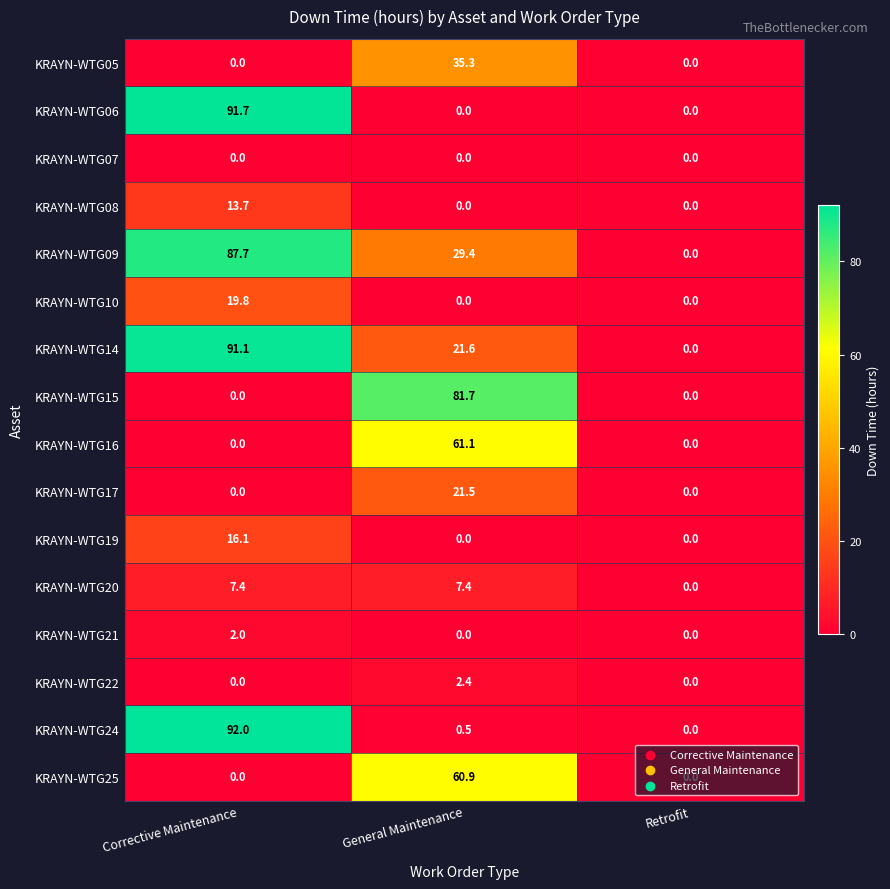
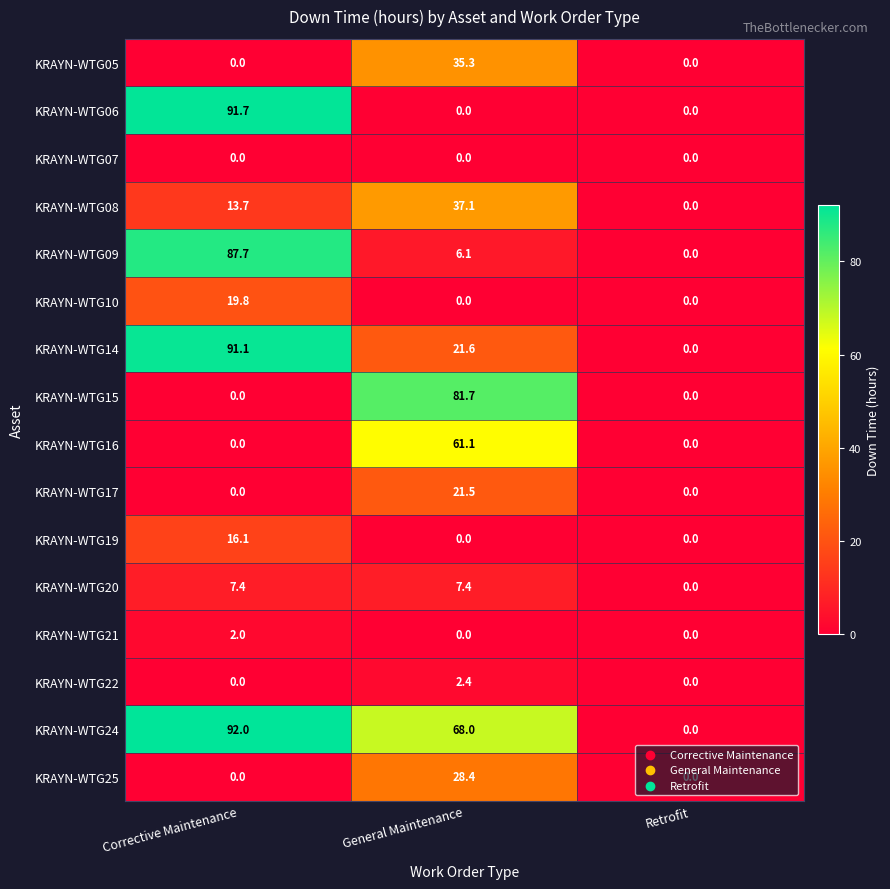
  {
    "KRAYN-WTG05": {
      "Corrective Maintenance": 0.0,
      "General Maintenance": 35.3,
      "Retrofit": 0.0
    },
    "KRAYN-WTG06": {
      "Corrective Maintenance": 91.7,
      "General Maintenance": 0.0,
      "Retrofit": 0.0
    },
    "KRAYN-WTG07": {
      "Corrective Maintenance": 0.0,
      "General Maintenance": 0.0,
      "Retrofit": 0.0
    },
    "KRAYN-WTG08": {
      "Corrective Maintenance": 13.7,
-     "General Maintenance": 0.0,
+     "General Maintenance": 37.1,
      "Retrofit": 0.0
    },
    "KRAYN-WTG09": {
      "Corrective Maintenance": 87.7,
-     "General Maintenance": 29.4,
+     "General Maintenance": 6.1,
      "Retrofit": 0.0
    },
    "KRAYN-WTG10": {
      "Corrective Maintenance": 19.8,
      "General Maintenance": 0.0,
      "Retrofit": 0.0
    },
    "KRAYN-WTG14": {
      "Corrective Maintenance": 91.1,
      "General Maintenance": 21.6,
      "Retrofit": 0.0
    },
    "KRAYN-WTG15": {
      "Corrective Maintenance": 0.0,
      "General Maintenance": 81.7,
      "Retrofit": 0.0
    },
    "KRAYN-WTG16": {
      "Corrective Maintenance": 0.0,
      "General Maintenance": 61.1,
      "Retrofit": 0.0
    },
    "KRAYN-WTG17": {
      "Corrective Maintenance": 0.0,
      "General Maintenance": 21.5,
      "Retrofit": 0.0
    },
    "KRAYN-WTG19": {
      "Corrective Maintenance": 16.1,
      "General Maintenance": 0.0,
      "Retrofit": 0.0
    },
    "KRAYN-WTG20": {
      "Corrective Maintenance": 7.4,
      "General Maintenance": 7.4,
      "Retrofit": 0.0
    },
    "KRAYN-WTG21": {
      "Corrective Maintenance": 2.0,
      "General Maintenance": 0.0,
      "Retrofit": 0.0
    },
    "KRAYN-WTG22": {
      "Corrective Maintenance": 0.0,
      "General Maintenance": 2.4,
      "Retrofit": 0.0
    },
    "KRAYN-WTG24": {
      "Corrective Maintenance": 92.0,
-     "General Maintenance": 0.5,
+     "General Maintenance": 68.0,
      "Retrofit": 0.0
    },
    "KRAYN-WTG25": {
      "Corrective Maintenance": 0.0,
-     "General Maintenance": 60.9
+     "General Maintenance": 28.4
    }
  }
